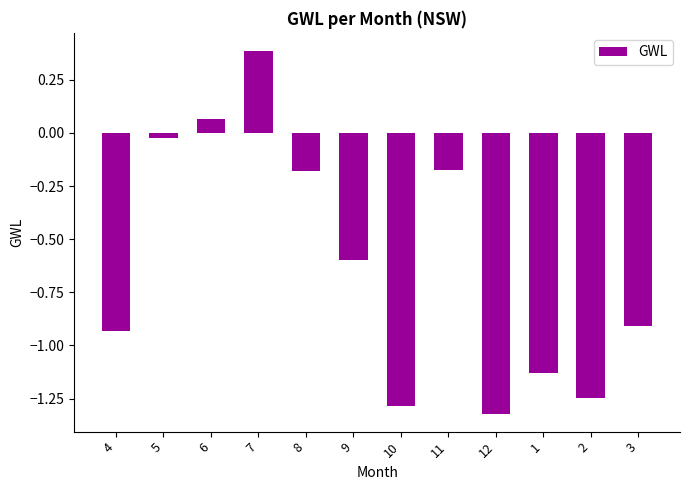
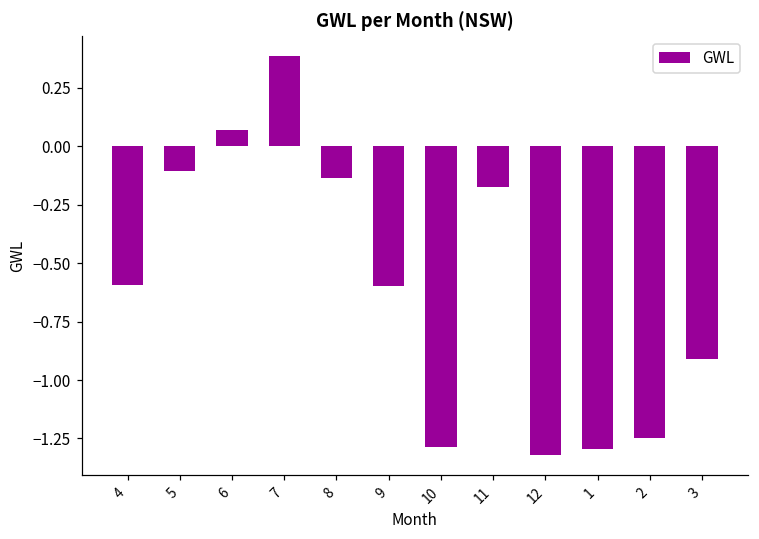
  {
-   "4": -0.93,
-   "5": -0.02,
+   "4": -0.59,
+   "5": -0.11,
    "6": 0.07,
    "7": 0.39,
-   "8": -0.18,
+   "8": -0.14,
    "9": -0.60,
    "10": -1.29,
    "11": -0.18,
    "12": -1.32,
-   "1": -1.13,
+   "1": -1.29,
    "2": -1.25,
    "3": -0.91
  }
